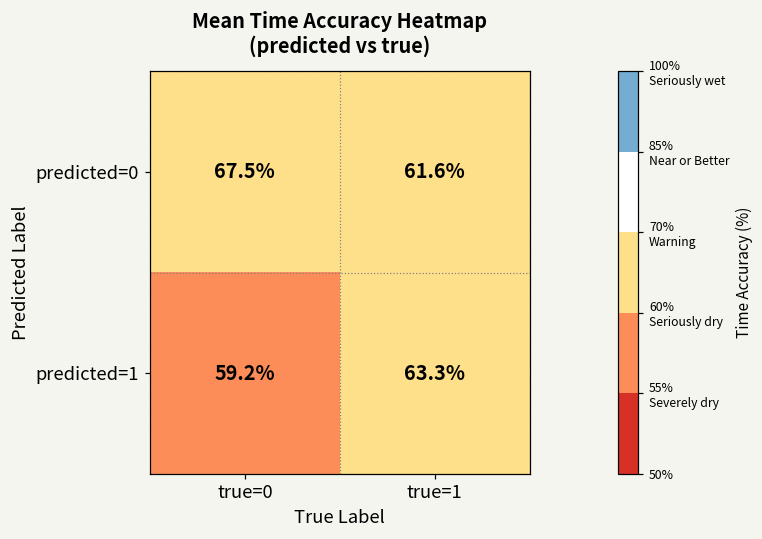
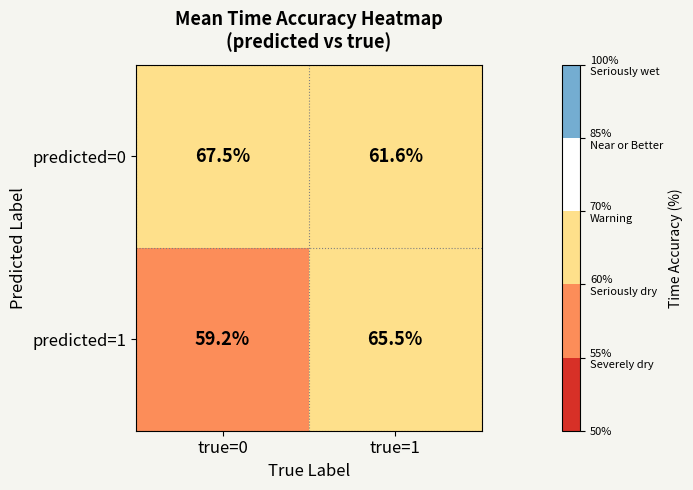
  {
    "predicted=0": {
      "true=0": "67.5%",
      "true=1": "61.6%"
    },
    "predicted=1": {
      "true=0": "59.2%",
-     "true=1": "63.3%"
+     "true=1": "65.5%"
    }
  }
